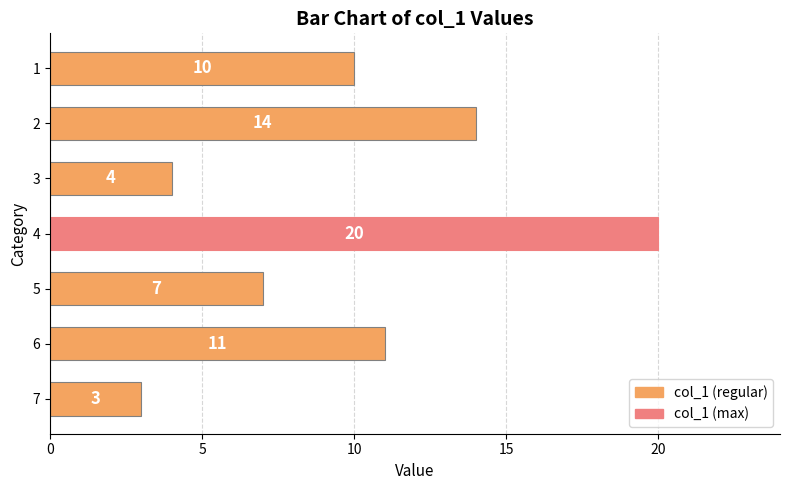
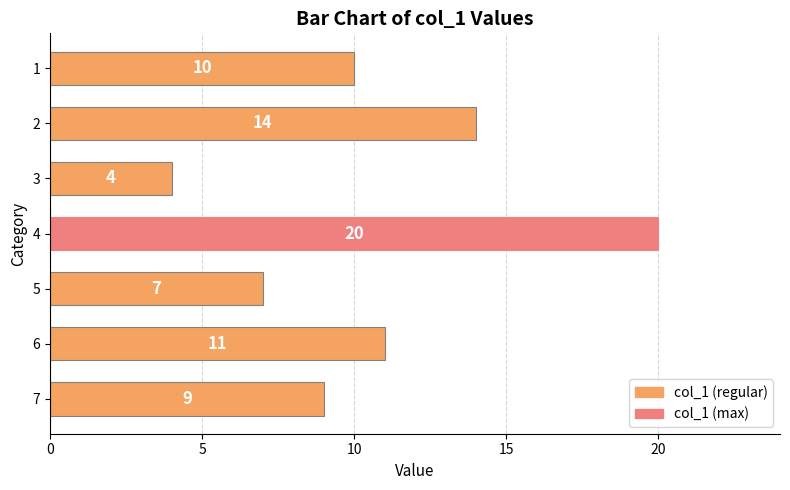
  {
    "1": 10,
    "2": 14,
    "3": 4,
    "4": 20,
    "5": 7,
    "6": 11,
-   "7": 3
+   "7": 9
  }
